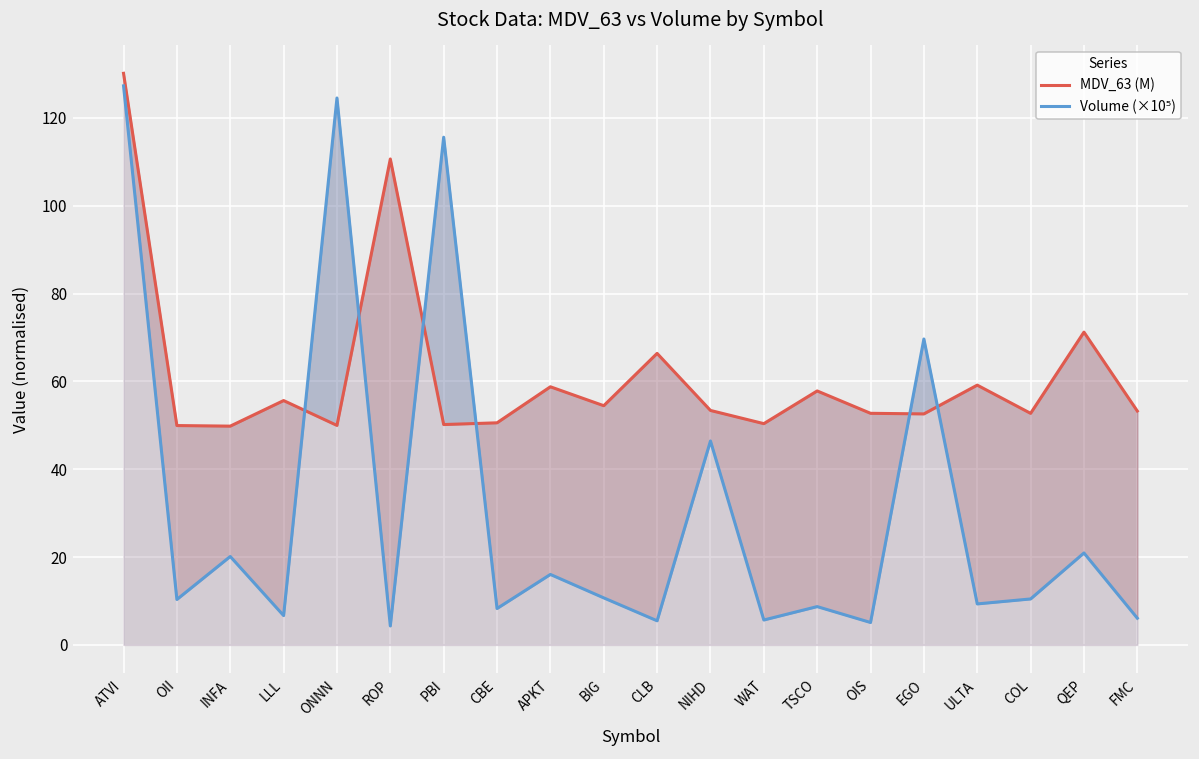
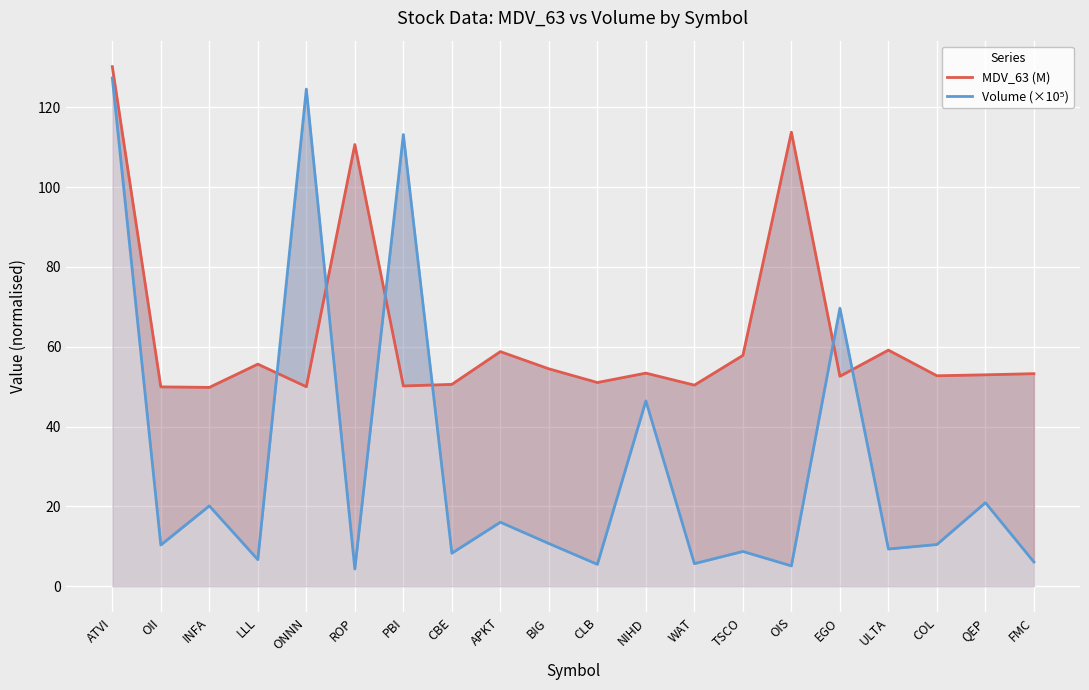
  {
    "MDV_63 (M)": {
      "ONNN": 50,
      "PBI": 50,
-     "CLB": 66,
-     "OIS": 53,
+     "CLB": 51,
+     "OIS": 114,
      "EGO": 53,
-     "QEP": 71
+     "QEP": 53
    },
    "Volume (×10⁵)": {
      "ATVI": 127,
      "OII": 10,
      "INFA": 20,
      "LLL": 7,
      "ROP": 4,
-     "PBI": 116,
+     "PBI": 113,
      "CBE": 8,
      "APKT": 16,
      "BIG": 11,
      "CLB": 5,
      "NIHD": 46,
      "WAT": 6,
      "TSCO": 9,
      "OIS": 5,
      "ULTA": 9,
      "COL": 10,
      "QEP": 21,
      "FMC": 6
    }
  }
